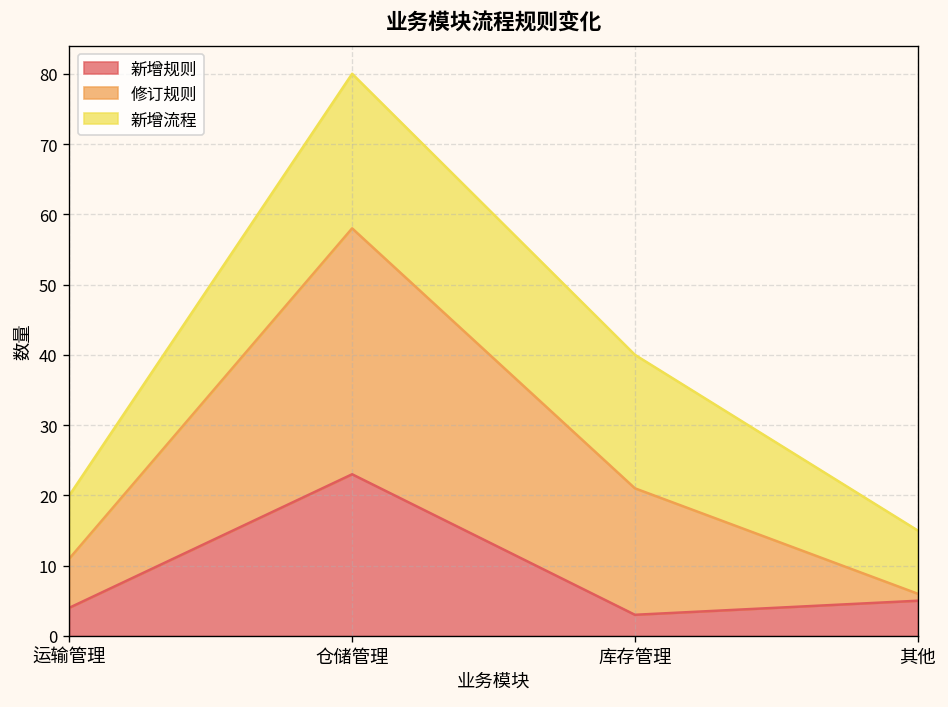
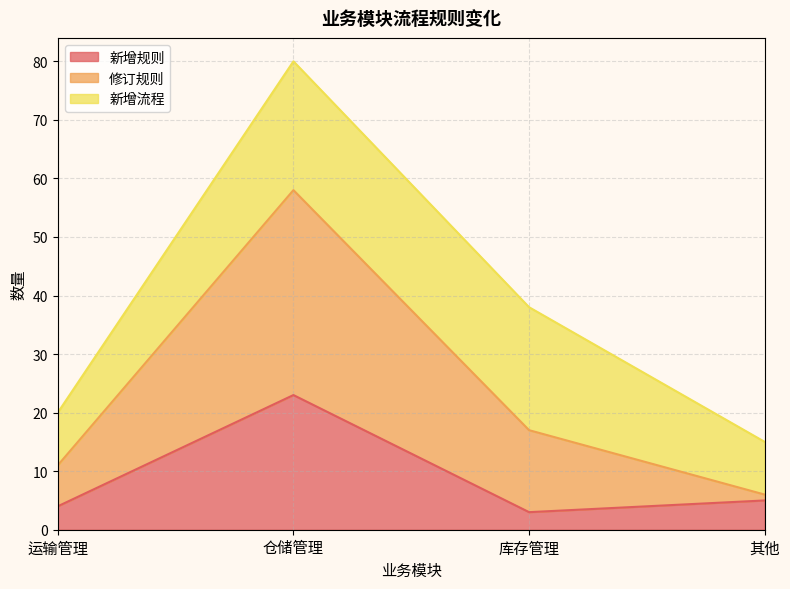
  {
    "新增规则": {
      "运输管理": 4,
      "仓储管理": 23,
      "库存管理": 3,
      "其他": 5
    },
    "修订规则": {
      "运输管理": 7,
      "仓储管理": 35,
-     "库存管理": 18,
+     "库存管理": 14,
      "其他": 1
    },
    "新增流程": {
      "运输管理": 9,
      "仓储管理": 22,
-     "库存管理": 19,
+     "库存管理": 21,
      "其他": 9
    }
  }
